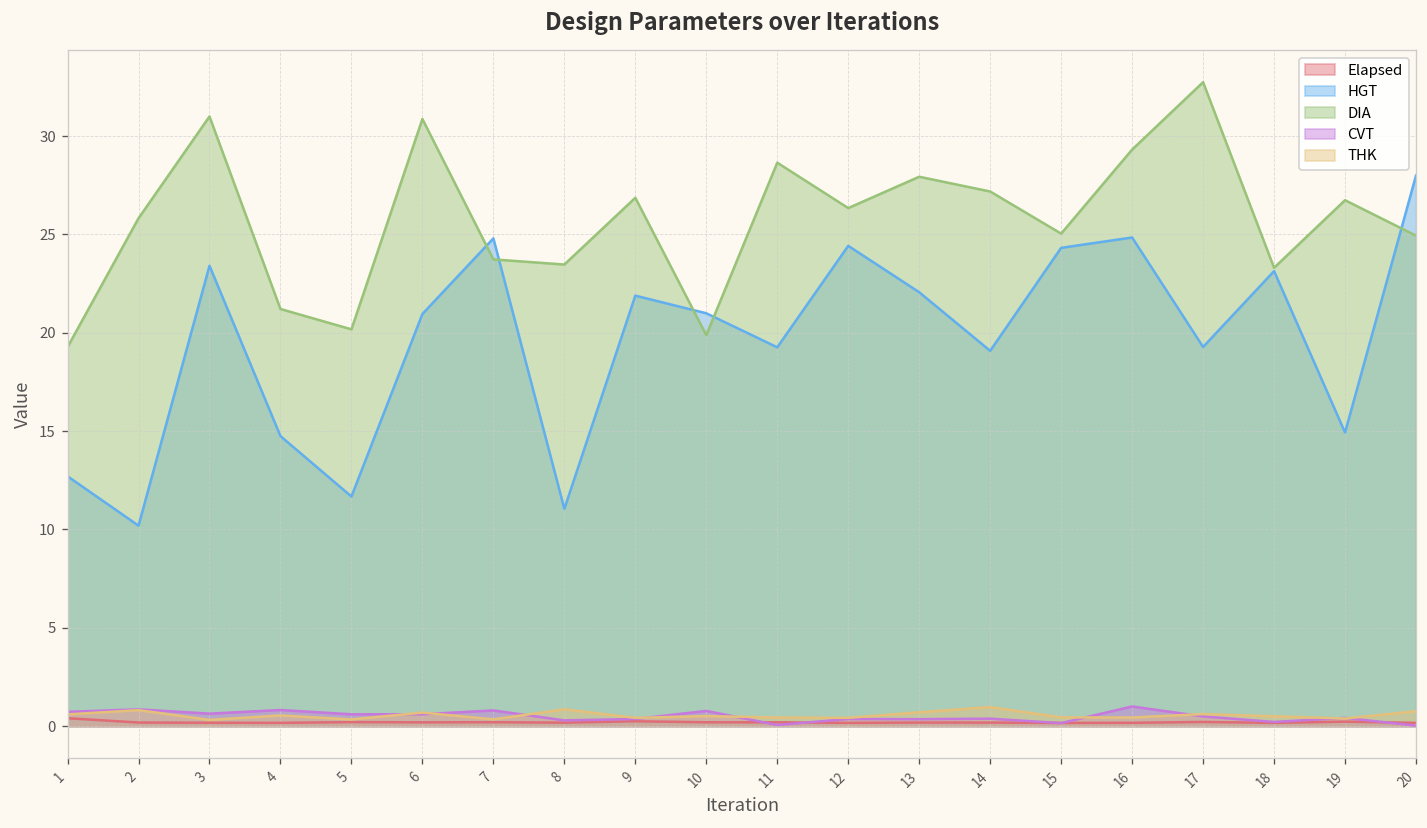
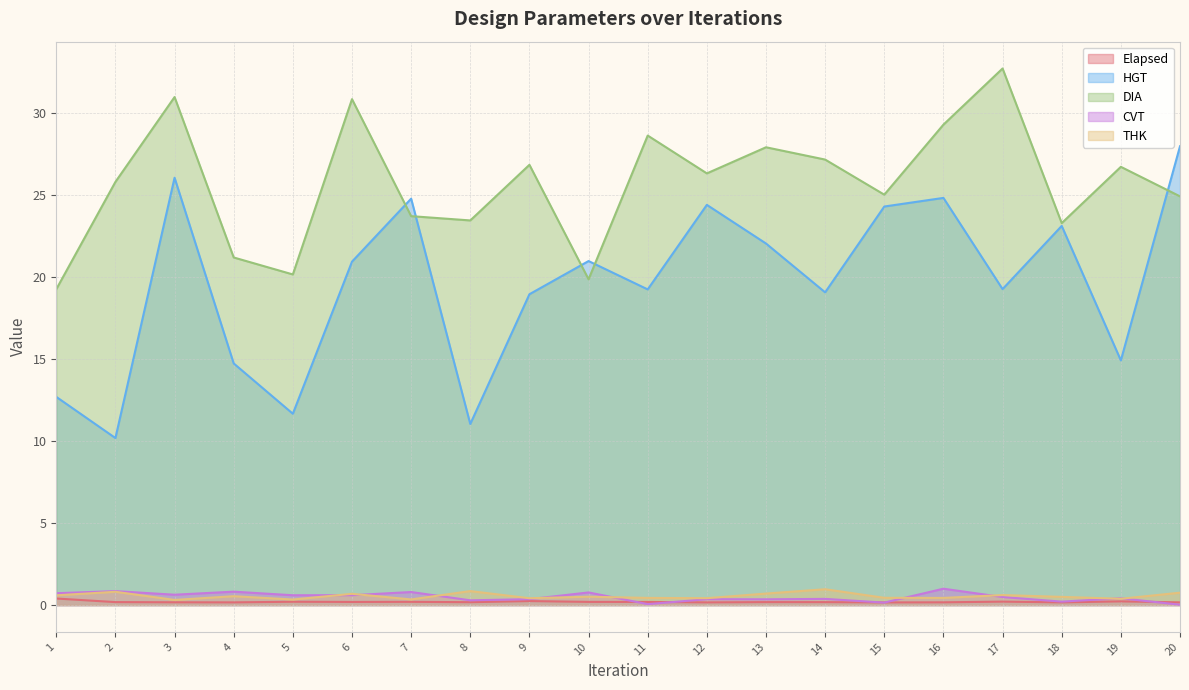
  {
    "HGT": {
      "1": 12.7,
      "2": 10.2,
-     "3": 23.4,
+     "3": 26.1,
      "4": 14.7,
      "5": 11.7,
      "6": 21.0,
      "7": 24.8,
      "8": 11.1,
-     "9": 21.9,
+     "9": 19.0,
      "10": 21.0,
      "11": 19.3,
      "12": 24.4,
      "13": 22.1,
      "14": 19.1,
      "15": 24.3,
      "16": 24.8,
      "17": 19.3,
      "18": 23.1,
      "19": 14.9,
      "20": 28.0
    },
    "CVT": {
      "3": 0.6,
      "4": 0.8,
      "5": 0.6,
      "7": 0.8,
      "10": 0.8,
      "13": 0.4,
      "14": 0.4,
      "16": 1.0
    }
  }
